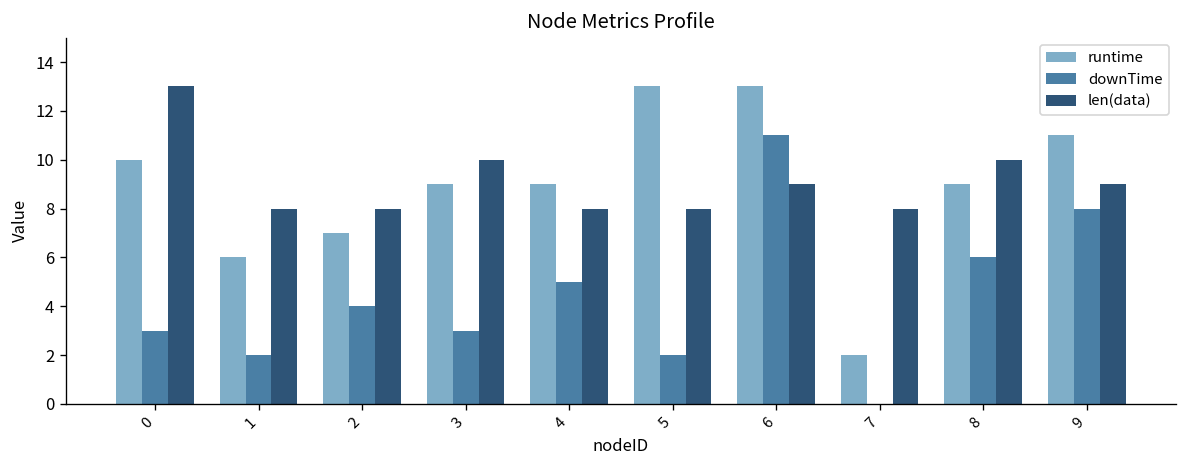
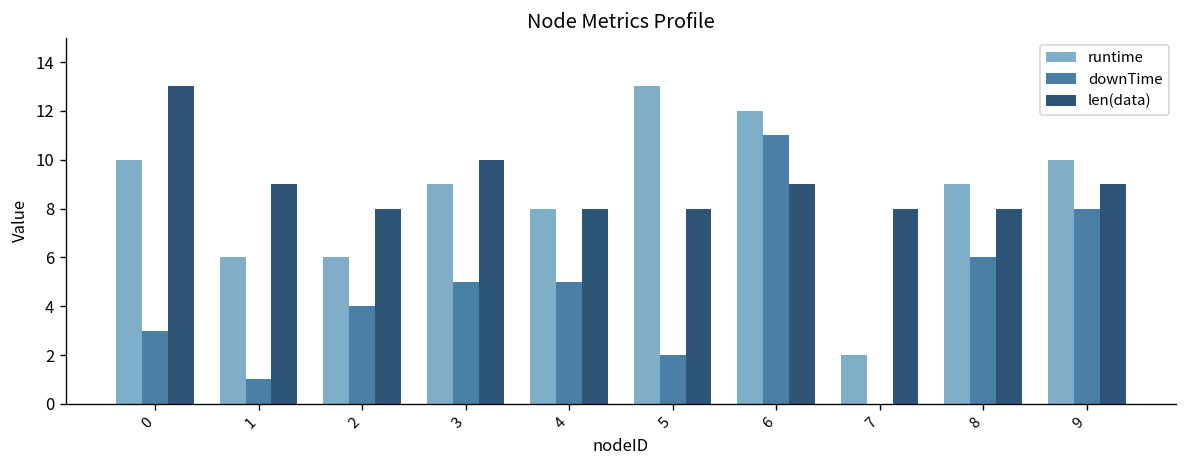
  {
    "runtime": {
      "0": 10,
      "1": 6,
-     "2": 7,
+     "2": 6,
      "3": 9,
-     "4": 9,
+     "4": 8,
      "5": 13,
-     "6": 13,
+     "6": 12,
      "7": 2,
      "8": 9,
-     "9": 11
+     "9": 10
    },
    "downTime": {
      "0": 3,
-     "1": 2,
+     "1": 1,
      "2": 4,
-     "3": 3,
+     "3": 5,
      "4": 5,
      "5": 2,
      "6": 11,
      "7": 0,
      "8": 6,
      "9": 8
    },
    "len(data)": {
      "0": 13,
-     "1": 8,
+     "1": 9,
      "2": 8,
      "3": 10,
      "4": 8,
      "5": 8,
      "6": 9,
      "7": 8,
-     "8": 10,
+     "8": 8,
      "9": 9
    }
  }
